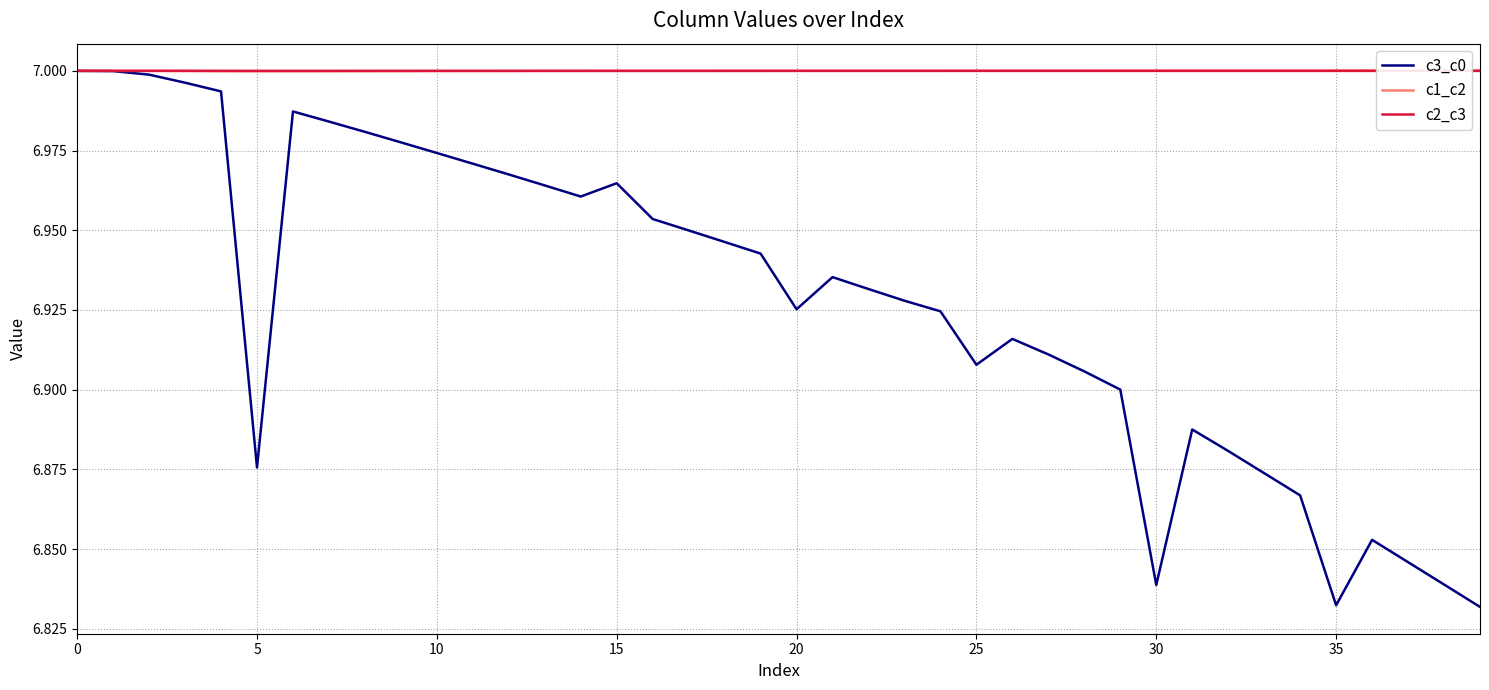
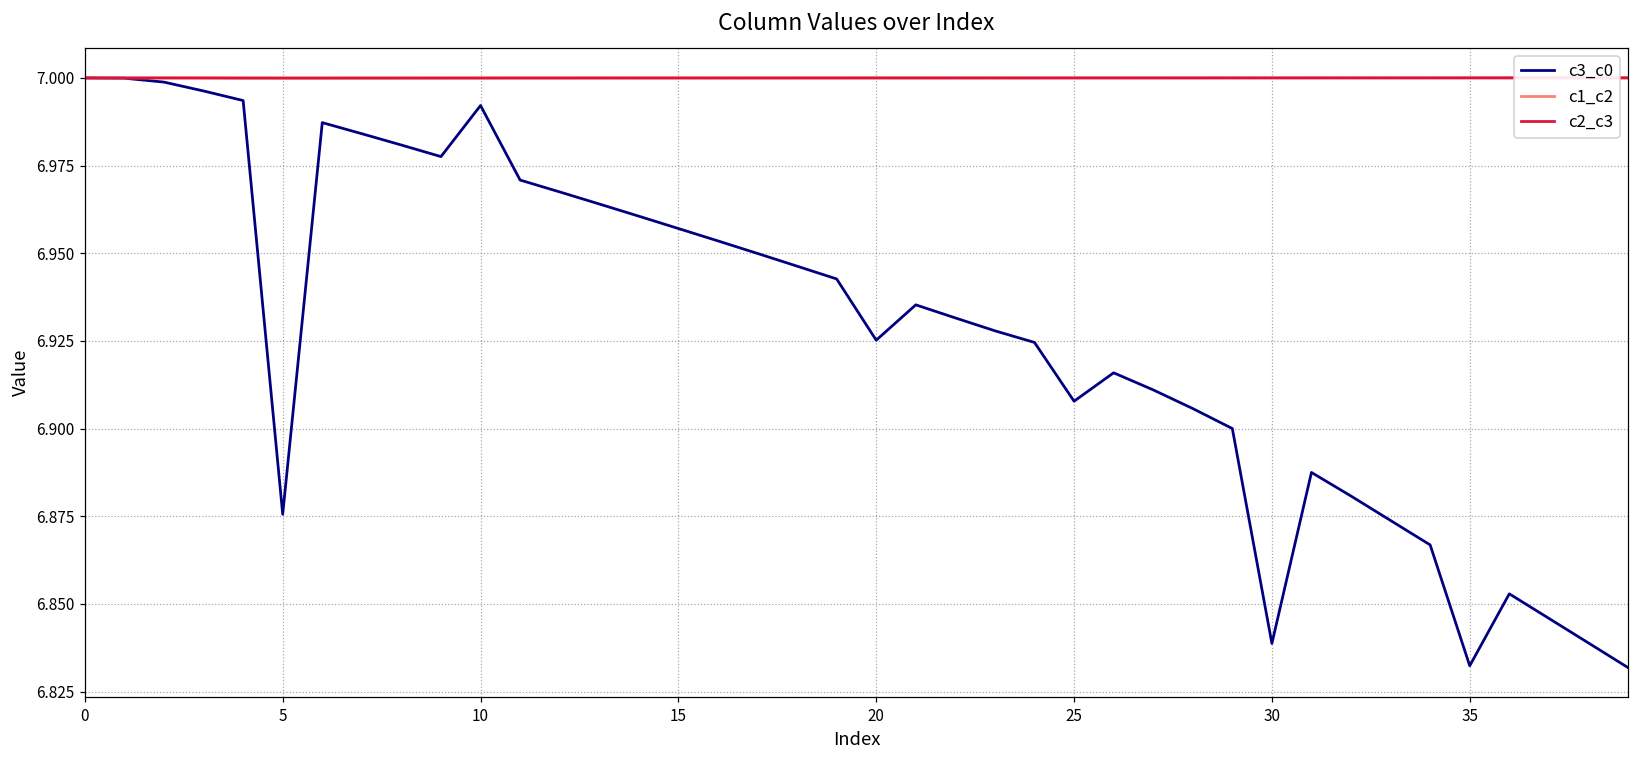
  {
    "c3_c0": {
      "5": 6.876,
-     "10": 6.974,
-     "15": 6.965,
+     "10": 6.992,
+     "15": 6.957,
      "20": 6.925,
      "25": 6.908,
      "30": 6.839,
      "35": 6.832
    }
  }
